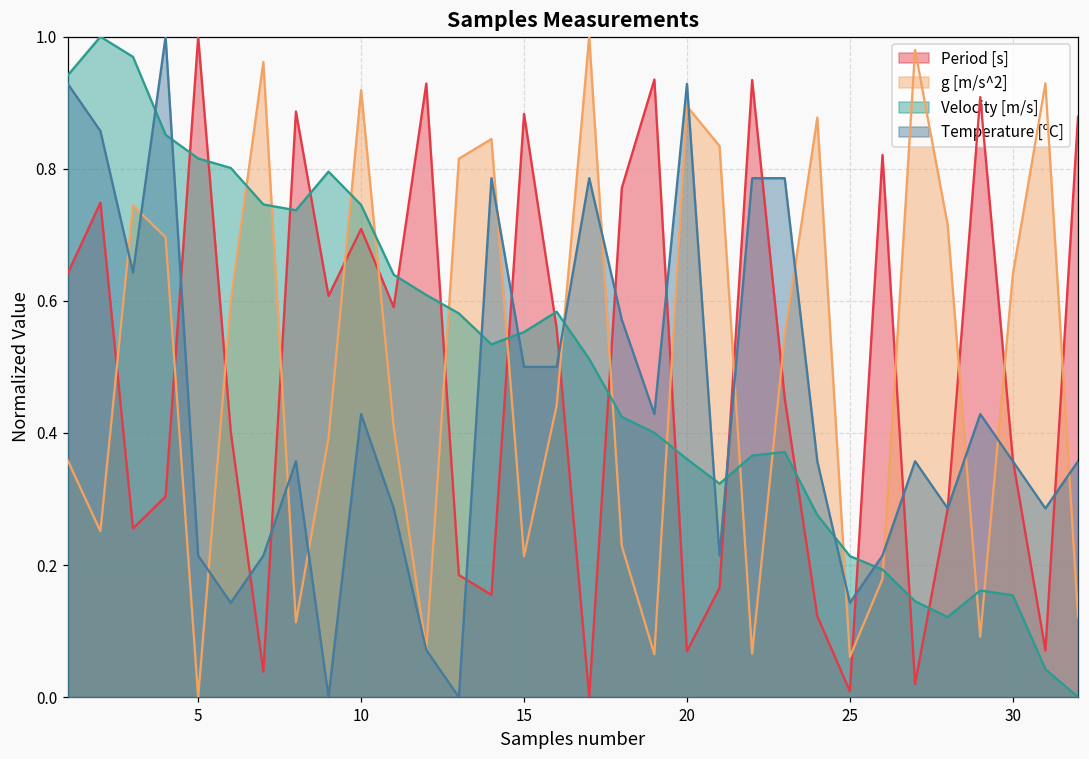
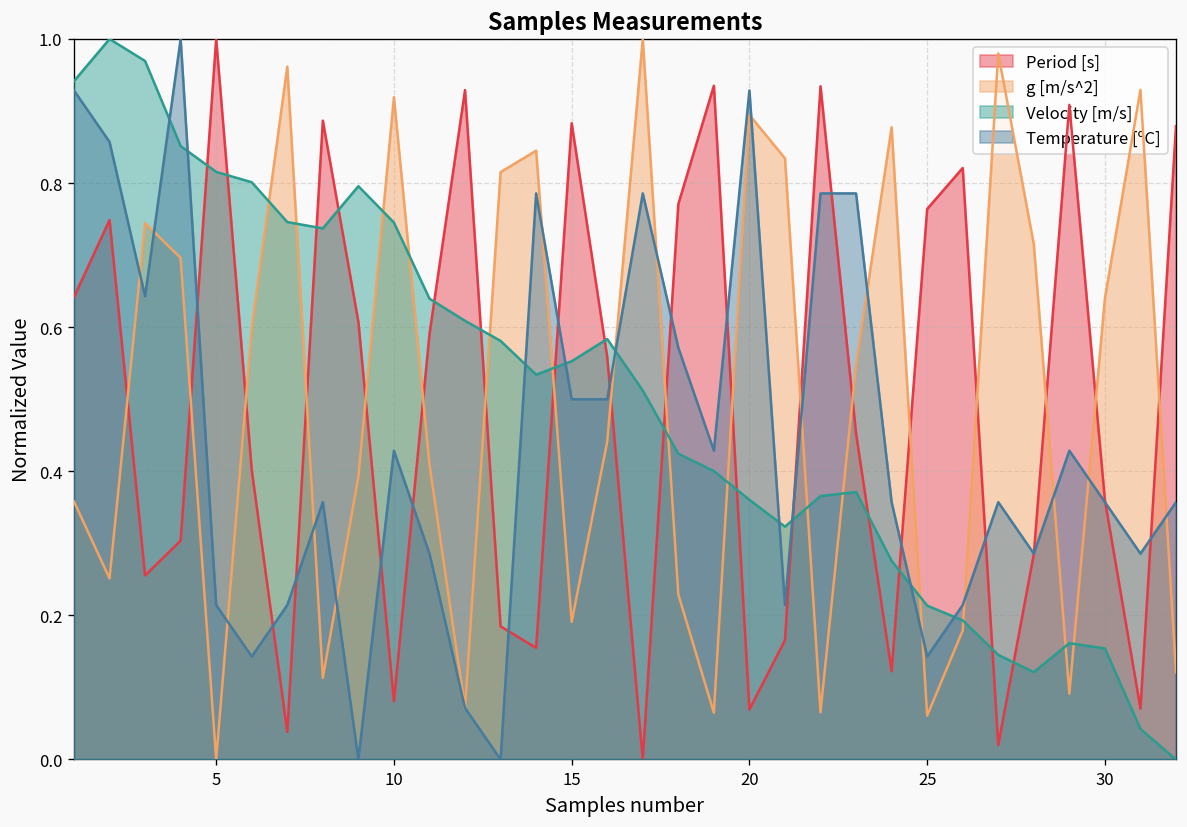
  {
    "Period [s]": {
      "5": 1.00,
-     "10": 0.71,
+     "10": 0.08,
      "15": 0.88,
      "20": 0.07,
-     "25": 0.01
+     "25": 0.76
    },
    "g [m/s^2]": {
      "5": 0.00,
      "10": 0.92,
-     "15": 0.21,
+     "15": 0.19,
      "20": 0.89,
      "25": 0.06,
      "30": 0.64
    }
  }
